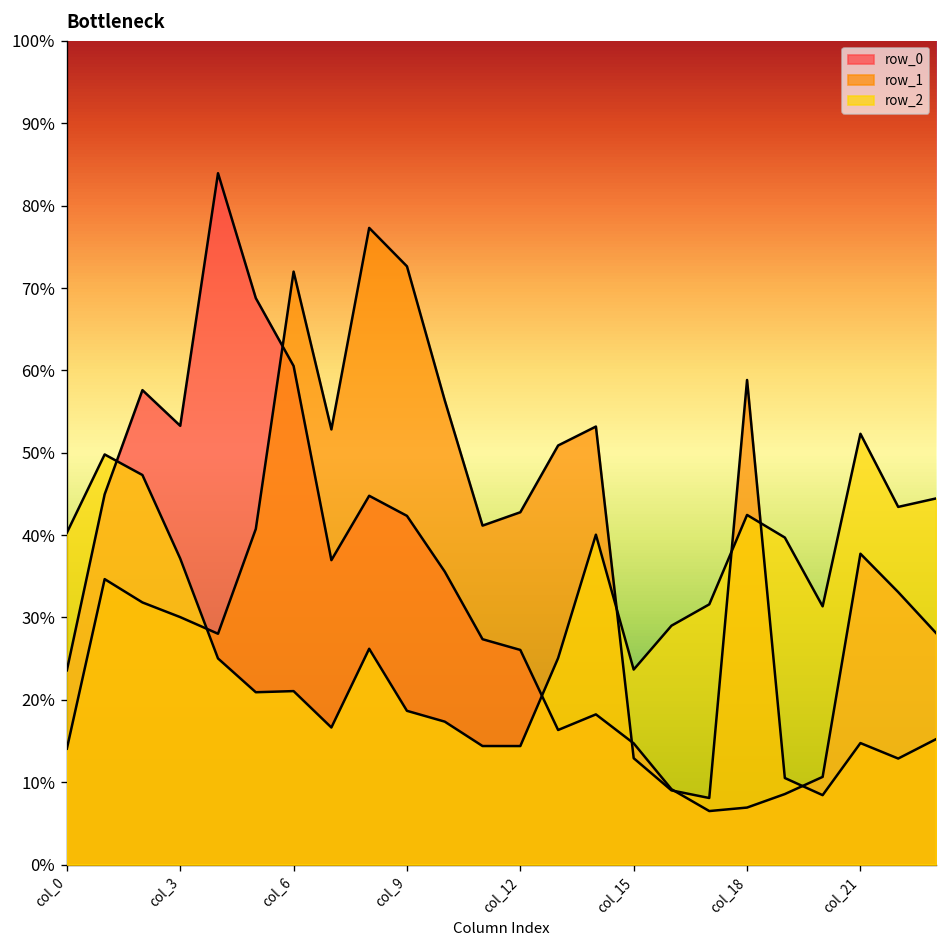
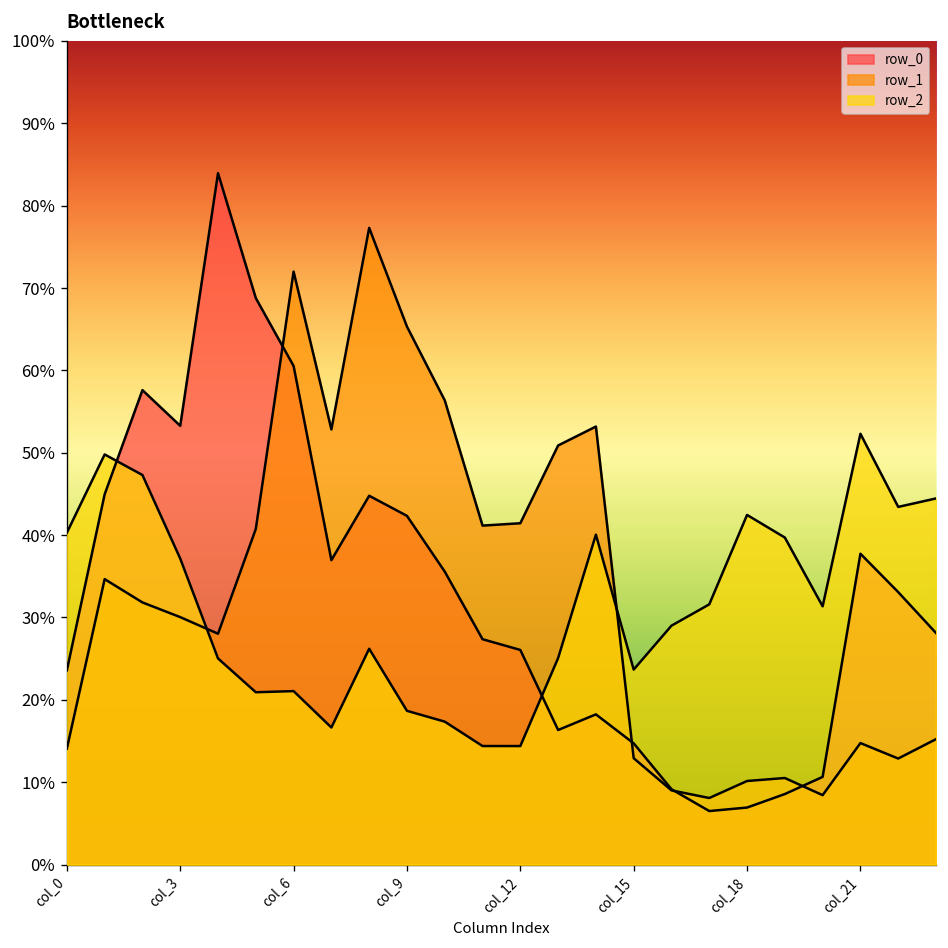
  {
    "row_0": {
      "col_0": "24%",
      "col_3": "53%",
      "col_6": "61%",
      "col_9": "42%",
      "col_12": "26%",
      "col_15": "15%",
      "col_18": "7%",
      "col_21": "38%"
    },
    "row_1": {
      "col_0": "14%",
      "col_3": "30%",
      "col_6": "72%",
-     "col_9": "73%",
-     "col_12": "43%",
+     "col_9": "65%",
+     "col_12": "41%",
      "col_15": "13%",
-     "col_18": "59%",
+     "col_18": "10%",
      "col_21": "15%"
    },
    "row_2": {
      "col_0": "40%",
      "col_3": "37%",
      "col_6": "21%",
      "col_9": "19%",
      "col_12": "14%",
      "col_15": "24%",
      "col_18": "42%",
      "col_21": "52%"
    }
  }
